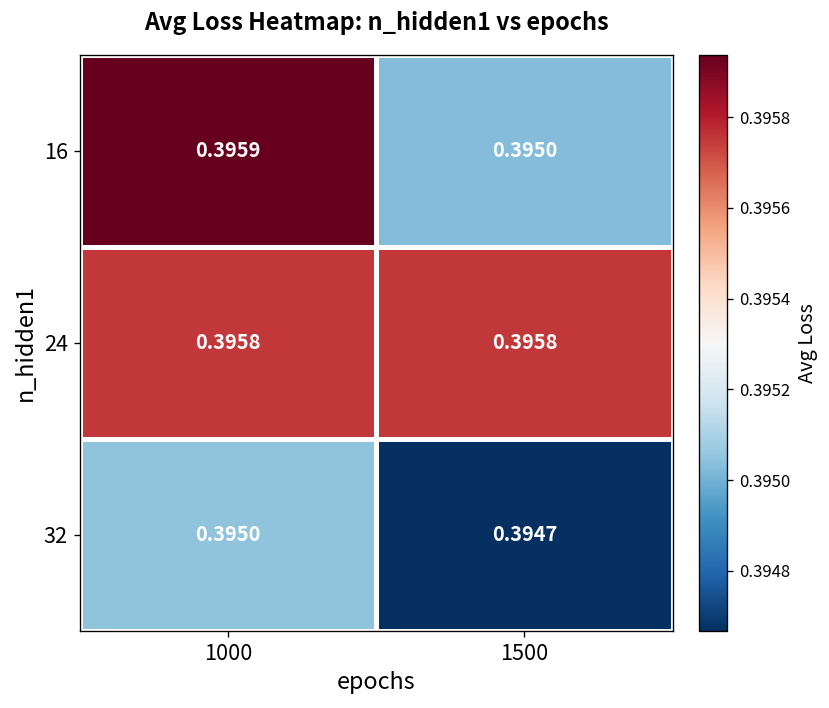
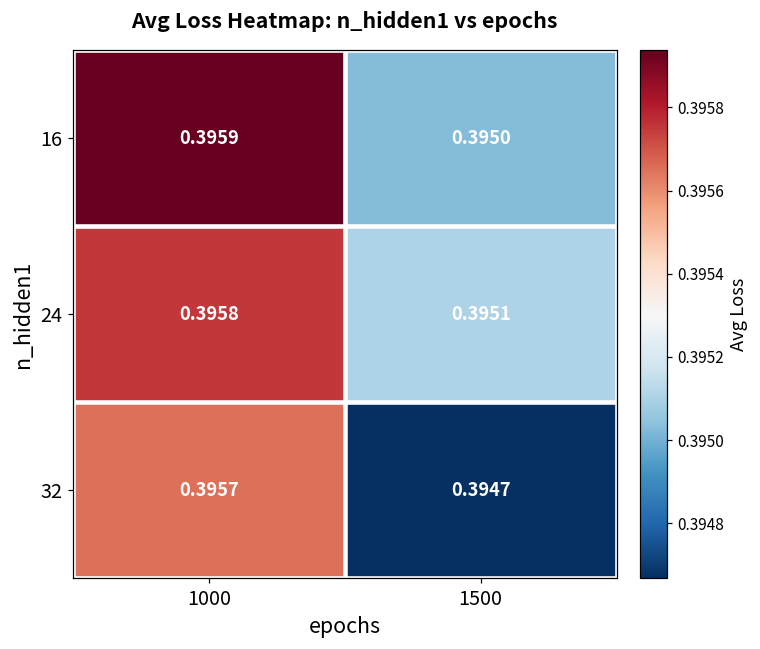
  {
    "16": {
      "1000": 0.3959,
      "1500": 0.3950
    },
    "24": {
      "1000": 0.3958,
-     "1500": 0.3958
+     "1500": 0.3951
    },
    "32": {
-     "1000": 0.3950,
+     "1000": 0.3957,
      "1500": 0.3947
    }
  }
